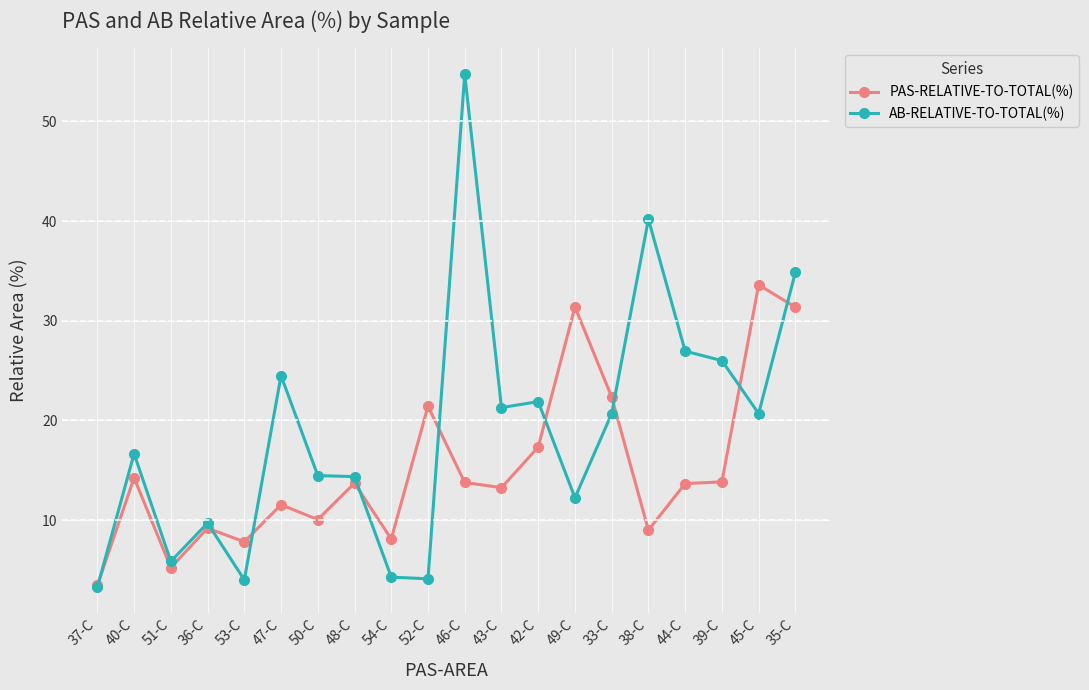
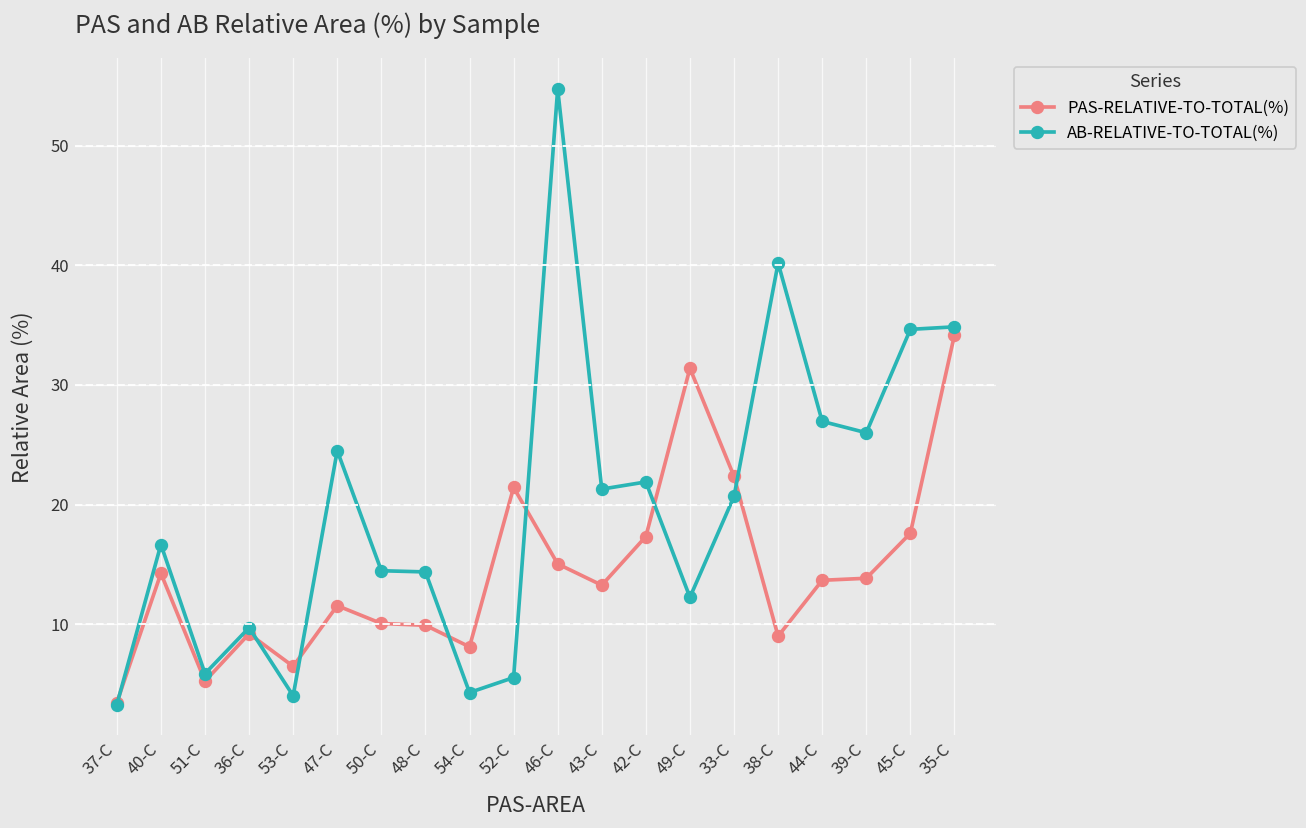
  {
    "PAS-RELATIVE-TO-TOTAL(%)": {
      "40-C": 14,
      "51-C": 5,
      "36-C": 9,
-     "53-C": 8,
+     "53-C": 6,
      "47-C": 12,
      "50-C": 10,
-     "48-C": 14,
+     "48-C": 10,
      "54-C": 8,
      "52-C": 21,
-     "46-C": 14,
+     "46-C": 15,
      "43-C": 13,
      "42-C": 17,
      "49-C": 31,
      "33-C": 22,
      "38-C": 9,
      "44-C": 14,
      "39-C": 14,
-     "45-C": 34,
-     "35-C": 31
+     "45-C": 18,
+     "35-C": 34
    },
    "AB-RELATIVE-TO-TOTAL(%)": {
      "40-C": 17,
      "51-C": 6,
      "36-C": 10,
      "53-C": 4,
      "47-C": 25,
      "50-C": 14,
      "48-C": 14,
      "54-C": 4,
-     "52-C": 4,
+     "52-C": 6,
      "46-C": 55,
      "43-C": 21,
      "42-C": 22,
      "49-C": 12,
      "33-C": 21,
      "38-C": 40,
      "44-C": 27,
      "39-C": 26,
-     "45-C": 21,
+     "45-C": 35,
      "35-C": 35
    }
  }
